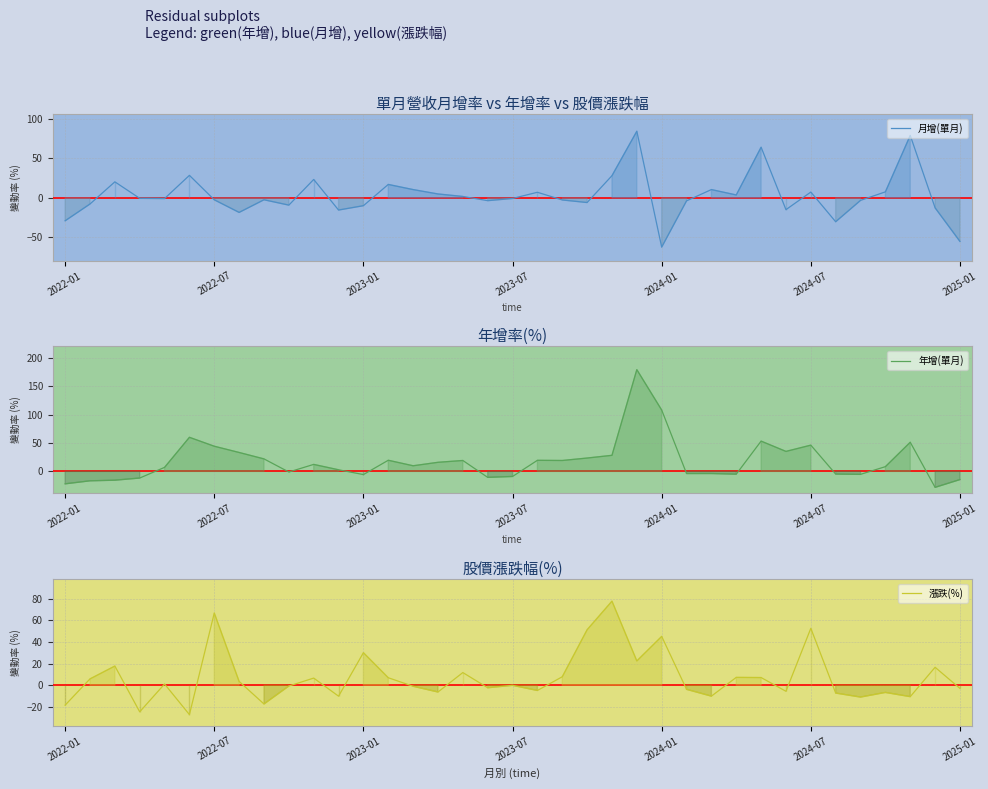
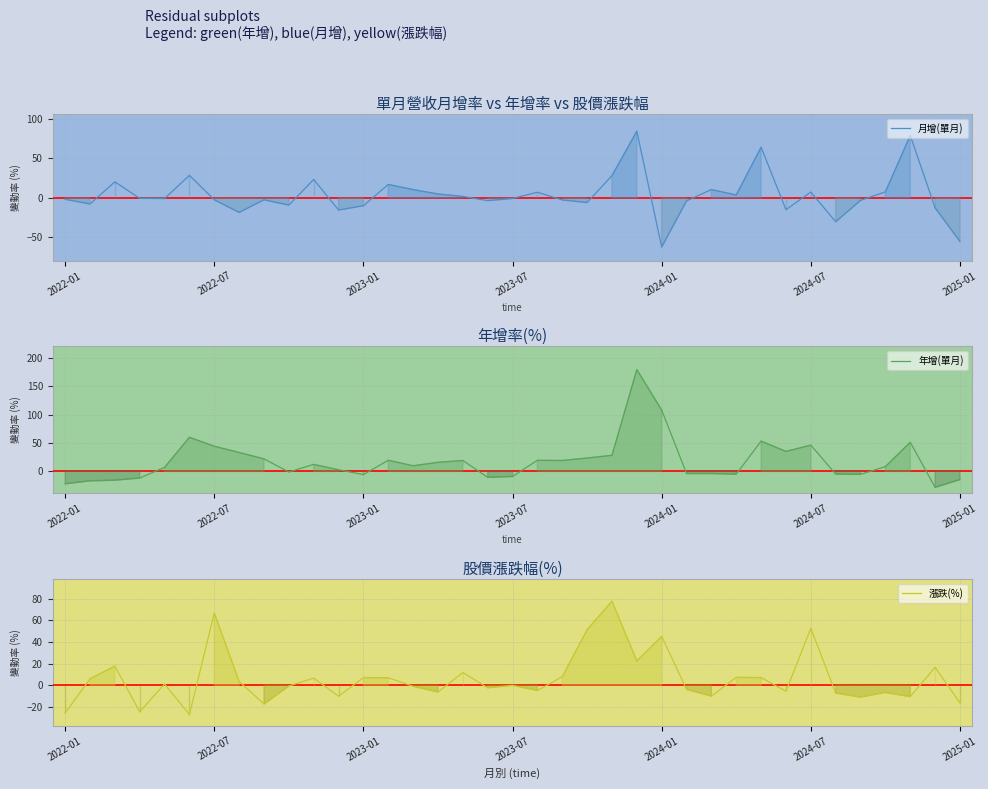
  {
    "單月營收月增率 vs 年增率 vs 股價漲跌幅": {
-     "2022-01": -30,
+     "2022-01": 0,
      "2022-07": 0,
      "2023-01": -10,
      "2023-07": 0,
      "2024-01": -60,
      "2024-07": 10,
      "2025-01": -60
    },
    "年增率(%)": {
      "2022-01": -20,
      "2022-07": 40,
      "2023-01": -10,
      "2023-07": -10,
      "2024-01": 110,
      "2024-07": 50,
      "2025-01": -10
    },
    "股價漲跌幅(%)": {
-     "2022-01": -18,
+     "2022-01": -26,
      "2022-07": 67,
-     "2023-01": 30,
+     "2023-01": 7,
      "2023-07": 0,
      "2024-01": 45,
      "2024-07": 53,
-     "2025-01": -3
+     "2025-01": -16
    }
  }
